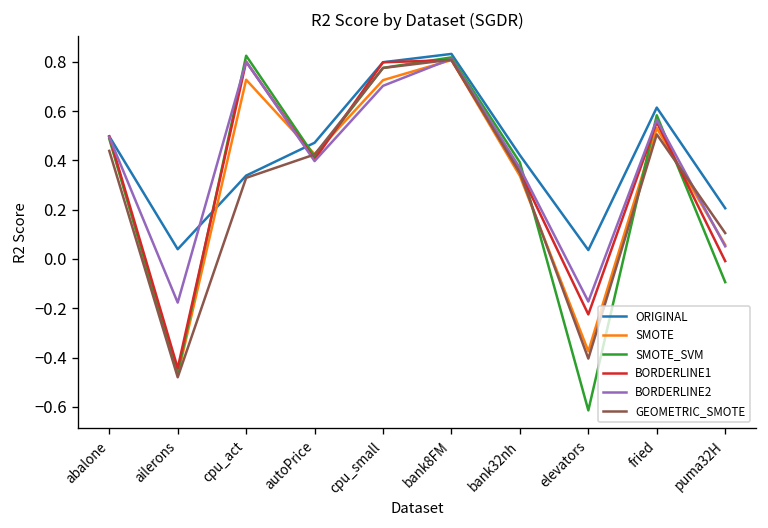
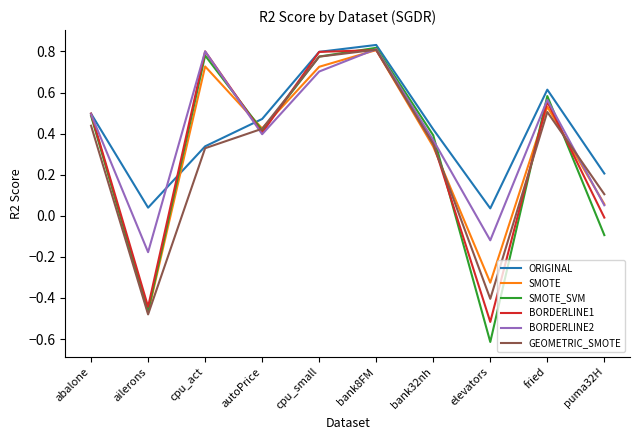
  {
    "ORIGINAL": {
      "ailerons": 0.04,
      "autoPrice": 0.47,
      "bank8FM": 0.83,
      "bank32nh": 0.42,
      "elevators": 0.04,
      "fried": 0.61,
      "puma32H": 0.21
    },
    "SMOTE": {
      "cpu_act": 0.73,
      "cpu_small": 0.73,
-     "elevators": -0.37,
+     "elevators": -0.33,
      "fried": 0.53
    },
    "SMOTE_SVM": {
-     "cpu_act": 0.82,
+     "cpu_act": 0.78,
      "bank32nh": 0.39,
      "elevators": -0.61,
      "fried": 0.58,
      "puma32H": -0.09
    },
    "BORDERLINE1": {
      "ailerons": -0.44,
-     "elevators": -0.23,
+     "elevators": -0.52,
      "puma32H": -0.01
    },
    "BORDERLINE2": {
      "ailerons": -0.18,
      "cpu_small": 0.70,
      "bank32nh": 0.37,
-     "elevators": -0.17
+     "elevators": -0.12
    },
    "GEOMETRIC_SMOTE": {
      "abalone": 0.44,
      "elevators": -0.40,
      "fried": 0.51,
      "puma32H": 0.10
    }
  }
